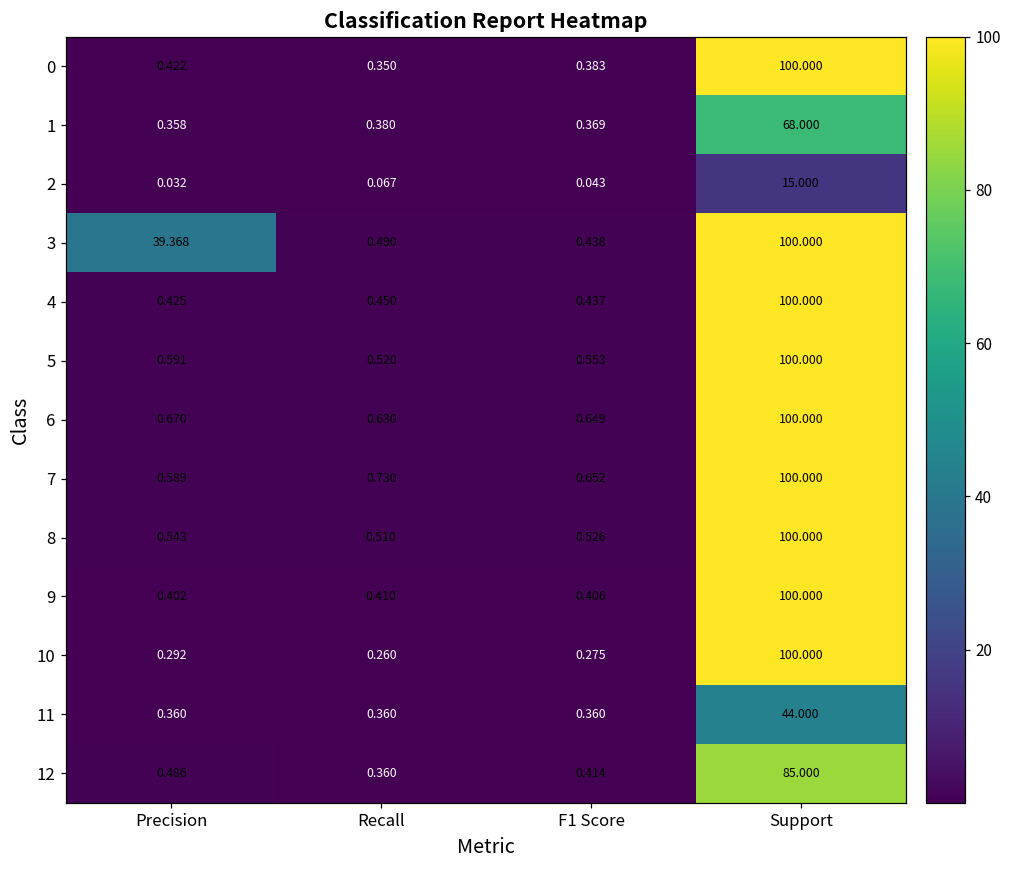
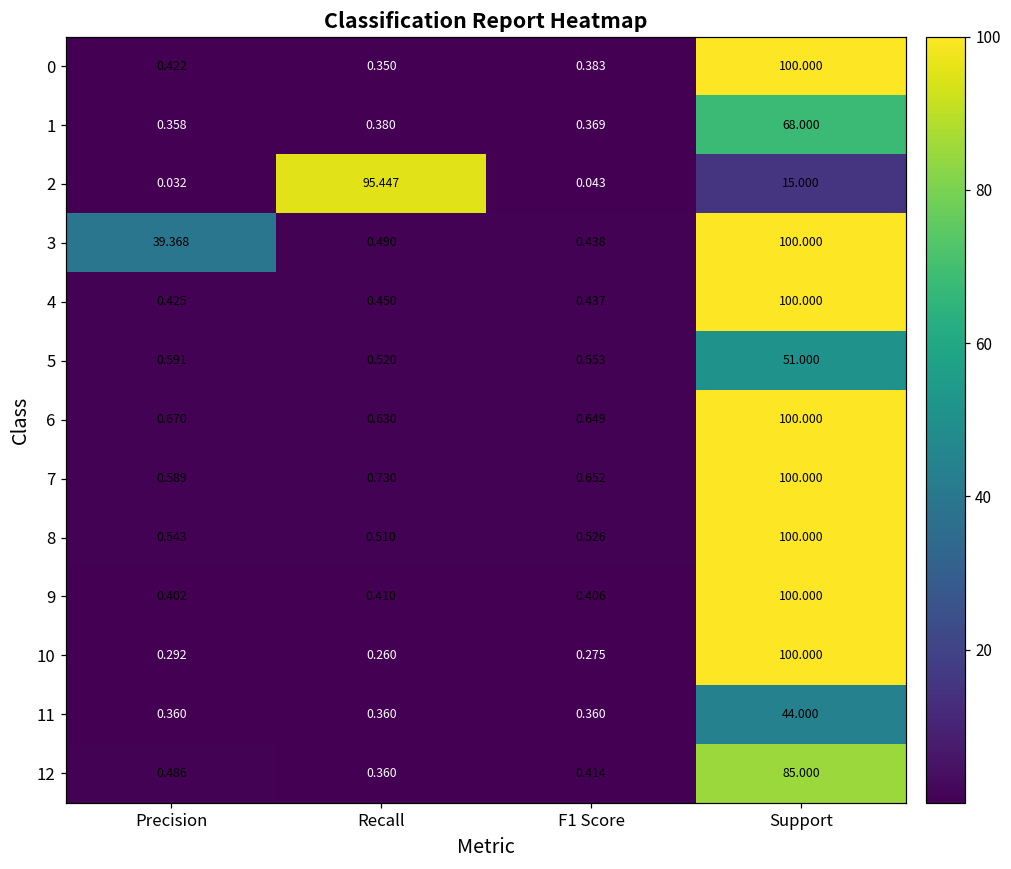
  {
    "0": {
      "Precision": 0.422,
      "Recall": 0.350,
      "F1 Score": 0.383,
      "Support": 100.000
    },
    "1": {
      "Precision": 0.358,
      "Recall": 0.380,
      "F1 Score": 0.369,
      "Support": 68.000
    },
    "2": {
      "Precision": 0.032,
-     "Recall": 0.067,
+     "Recall": 95.447,
      "F1 Score": 0.043,
      "Support": 15.000
    },
    "3": {
      "Precision": 39.368,
      "Recall": 0.490,
      "F1 Score": 0.438,
      "Support": 100.000
    },
    "4": {
      "Precision": 0.425,
      "Recall": 0.450,
      "F1 Score": 0.437,
      "Support": 100.000
    },
    "5": {
      "Precision": 0.591,
      "Recall": 0.520,
      "F1 Score": 0.553,
-     "Support": 100.000
+     "Support": 51.000
    },
    "6": {
      "Precision": 0.670,
      "Recall": 0.630,
      "F1 Score": 0.649,
      "Support": 100.000
    },
    "7": {
      "Precision": 0.589,
      "Recall": 0.730,
      "F1 Score": 0.652,
      "Support": 100.000
    },
    "8": {
      "Precision": 0.543,
      "Recall": 0.510,
      "F1 Score": 0.526,
      "Support": 100.000
    },
    "9": {
      "Precision": 0.402,
      "Recall": 0.410,
      "F1 Score": 0.406,
      "Support": 100.000
    },
    "10": {
      "Precision": 0.292,
      "Recall": 0.260,
      "F1 Score": 0.275,
      "Support": 100.000
    },
    "11": {
      "Precision": 0.360,
      "Recall": 0.360,
      "F1 Score": 0.360,
      "Support": 44.000
    },
    "12": {
      "Precision": 0.486,
      "Recall": 0.360,
      "F1 Score": 0.414,
      "Support": 85.000
    }
  }
